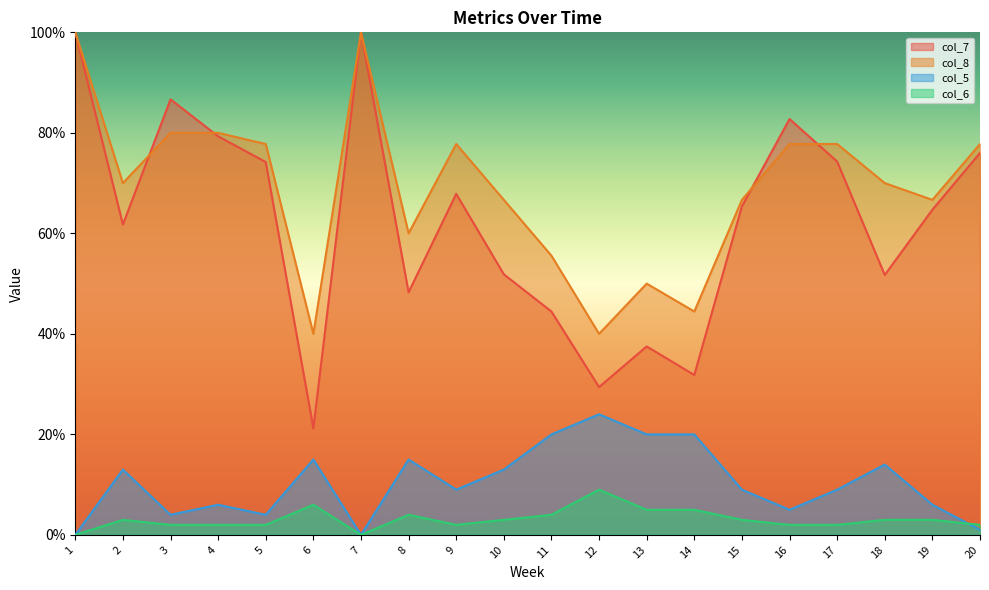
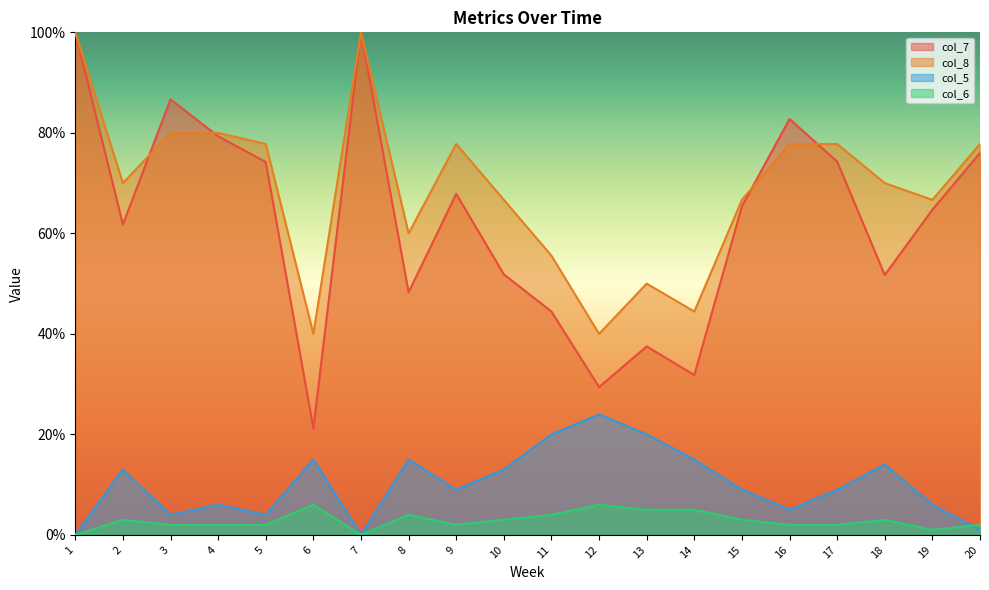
  {
    "col_5": {
      "2": "13%",
      "3": "4%",
      "4": "6%",
      "5": "4%",
      "6": "15%",
      "8": "15%",
      "9": "9%",
      "10": "13%",
      "11": "20%",
      "12": "24%",
      "13": "20%",
-     "14": "20%",
+     "14": "15%",
      "15": "9%",
      "16": "5%",
      "17": "9%",
      "18": "14%",
      "19": "6%",
      "20": "1%"
    },
    "col_6": {
      "2": "3%",
      "3": "2%",
      "4": "2%",
      "5": "2%",
      "6": "6%",
      "8": "4%",
      "9": "2%",
      "10": "3%",
      "11": "4%",
-     "12": "9%",
+     "12": "6%",
      "13": "5%",
      "14": "5%",
      "15": "3%",
      "16": "2%",
      "17": "2%",
      "18": "3%",
-     "19": "3%",
+     "19": "1%",
      "20": "2%"
    }
  }
